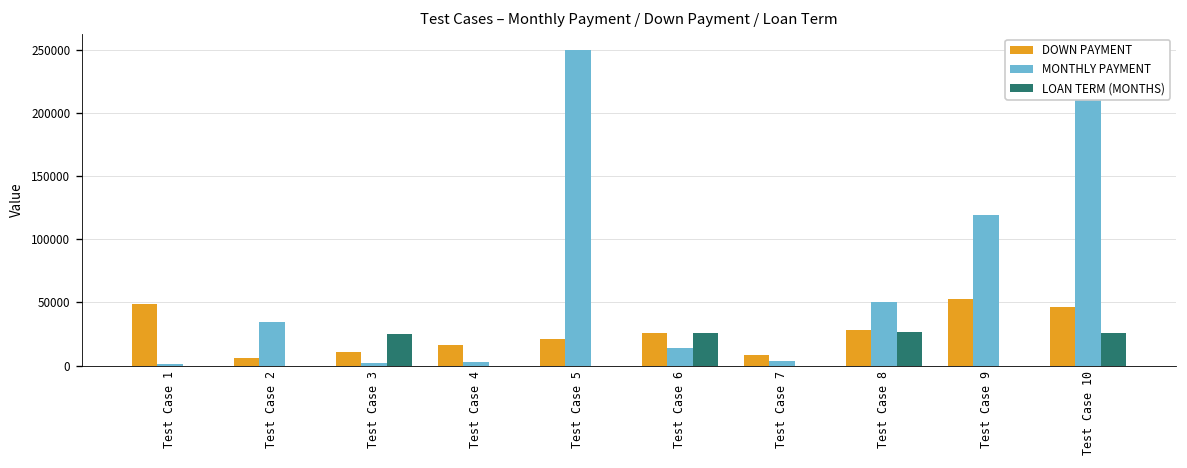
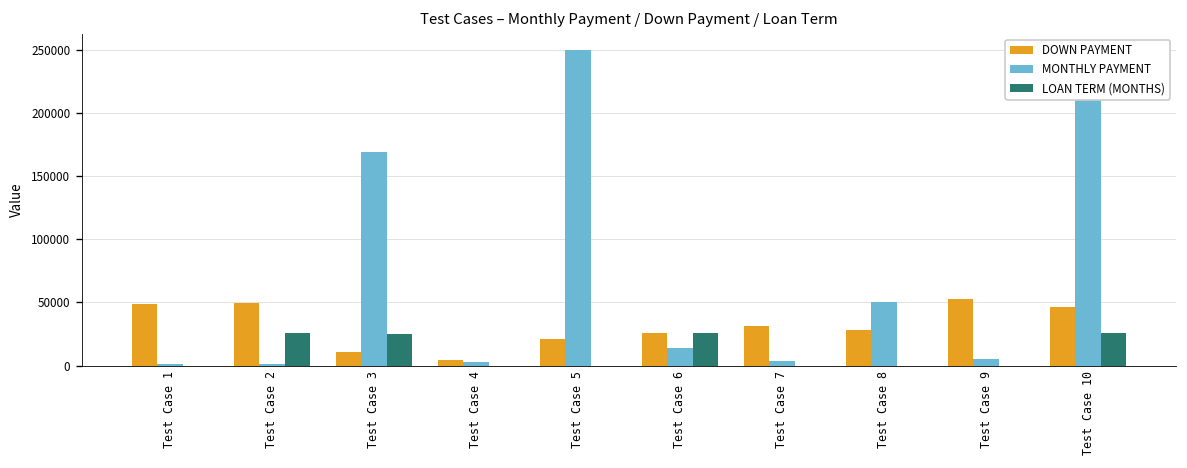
  {
    "DOWN PAYMENT": {
      "Test Case 1": 49000,
-     "Test Case 2": 6000,
+     "Test Case 2": 50000,
      "Test Case 3": 11000,
-     "Test Case 4": 16000,
+     "Test Case 4": 4000,
      "Test Case 5": 21000,
      "Test Case 6": 26000,
-     "Test Case 7": 8000,
+     "Test Case 7": 31000,
      "Test Case 8": 28000,
      "Test Case 9": 53000,
      "Test Case 10": 46000
    },
    "MONTHLY PAYMENT": {
-     "Test Case 2": 34000,
-     "Test Case 3": 2000,
+     "Test Case 2": 2000,
+     "Test Case 3": 169000,
      "Test Case 4": 3000,
      "Test Case 5": 250000,
      "Test Case 6": 14000,
      "Test Case 7": 4000,
      "Test Case 8": 50000,
-     "Test Case 9": 119000
+     "Test Case 9": 5000
    },
    "LOAN TERM (MONTHS)": {
-     "Test Case 2": 0,
+     "Test Case 2": 26000,
      "Test Case 3": 25000,
      "Test Case 6": 26000,
-     "Test Case 8": 27000,
+     "Test Case 8": 0,
      "Test Case 10": 26000
    }
  }
